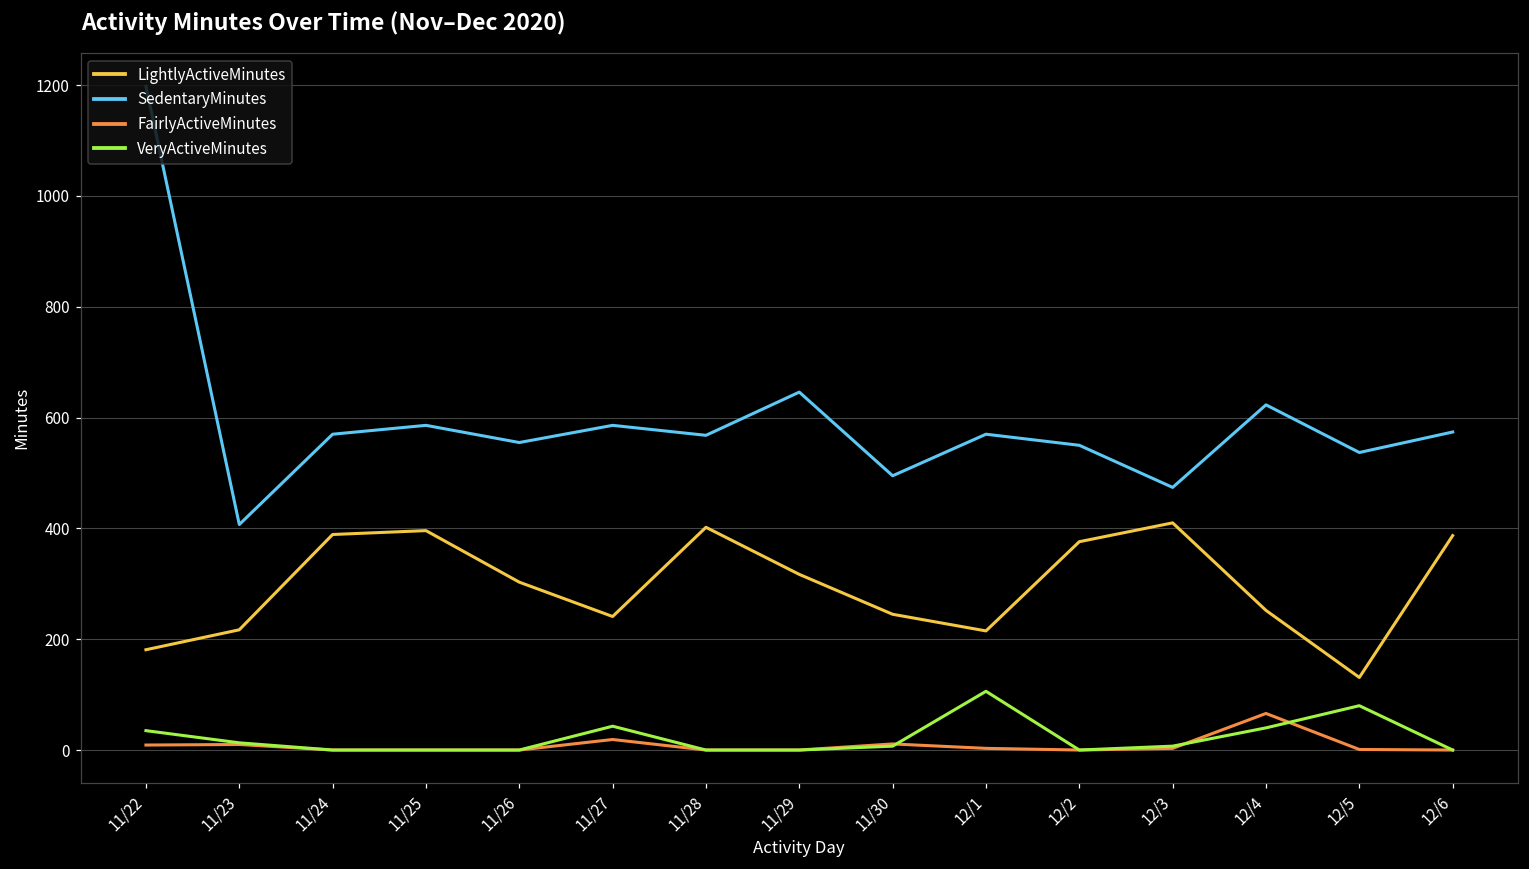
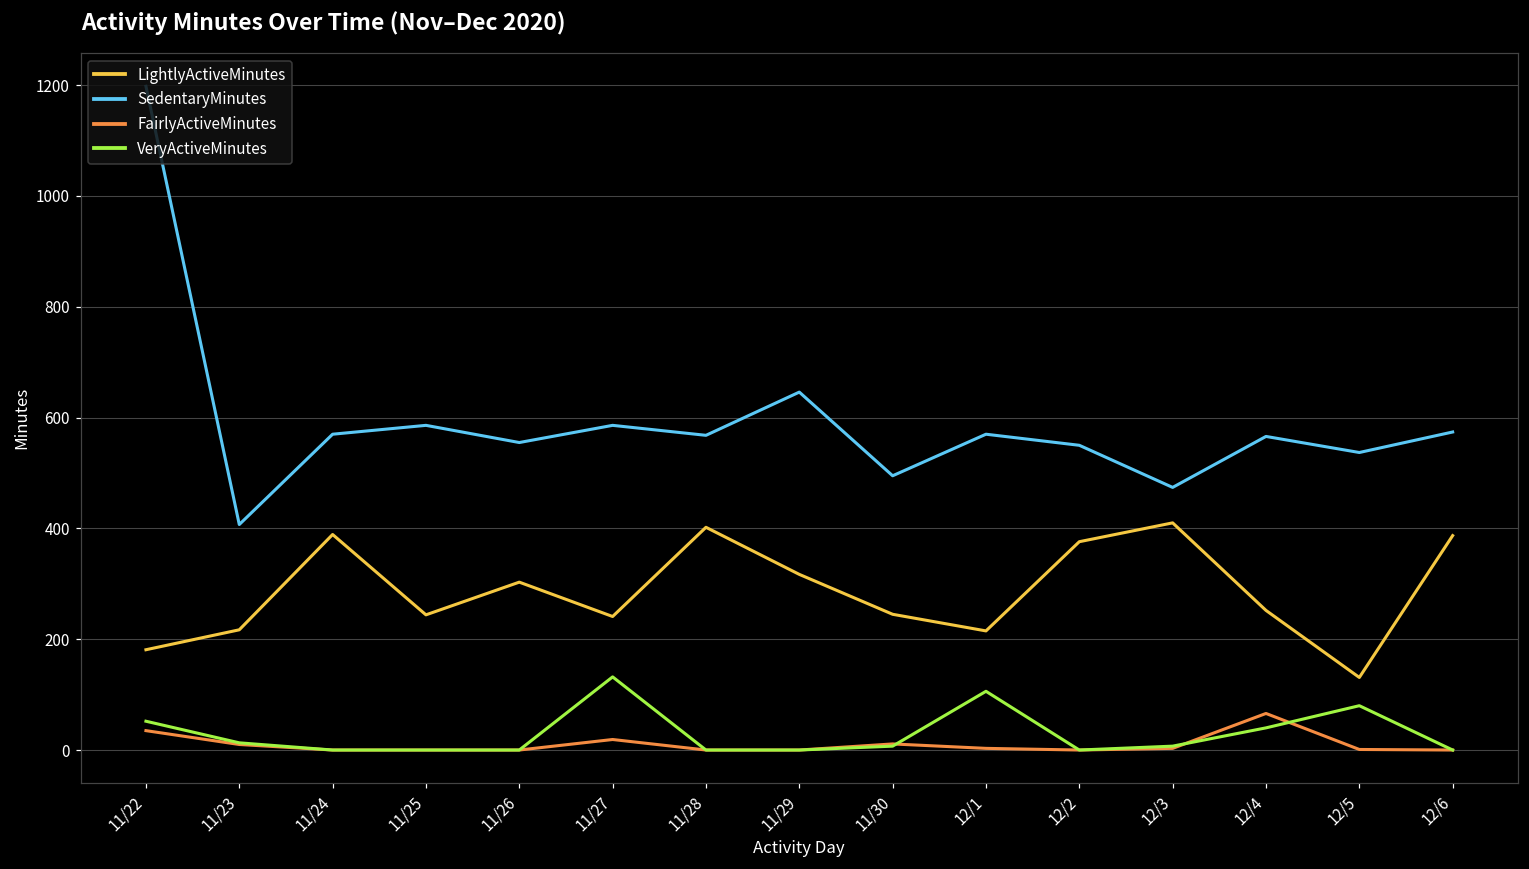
  {
    "LightlyActiveMinutes": {
      "11/22": 180,
      "11/23": 220,
      "11/24": 390,
-     "11/25": 400,
+     "11/25": 240,
      "11/26": 300,
      "11/27": 240,
      "11/28": 400,
      "11/29": 320,
      "11/30": 250,
      "12/1": 220,
      "12/2": 380,
      "12/3": 410,
      "12/4": 250,
      "12/5": 130,
      "12/6": 390
    },
    "SedentaryMinutes": {
      "11/23": 410,
      "11/24": 570,
      "11/25": 590,
      "11/26": 560,
      "11/27": 590,
      "11/28": 570,
      "11/29": 650,
      "11/30": 500,
      "12/1": 570,
      "12/2": 550,
      "12/3": 470,
-     "12/4": 620,
+     "12/4": 570,
      "12/5": 540,
      "12/6": 570
    },
    "FairlyActiveMinutes": {
-     "11/22": 10,
+     "11/22": 40,
      "11/27": 20,
      "12/1": 0,
      "12/4": 70,
      "12/5": 0
    },
    "VeryActiveMinutes": {
-     "11/22": 40,
-     "11/27": 40,
+     "11/22": 50,
+     "11/27": 130,
      "12/1": 110,
      "12/4": 40,
      "12/5": 80
    }
  }
